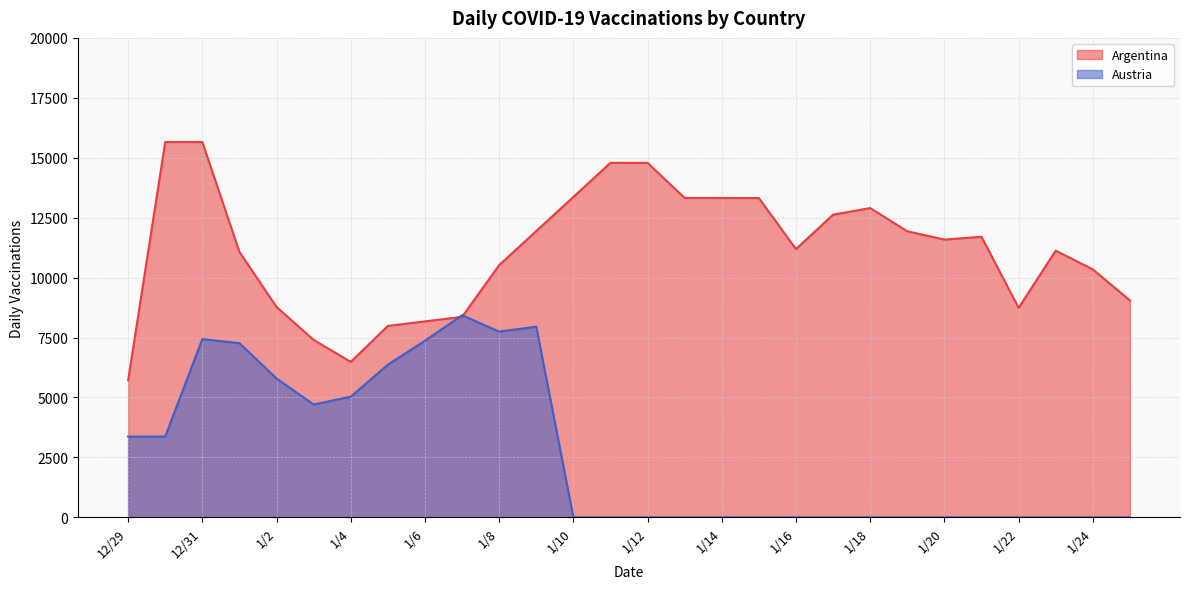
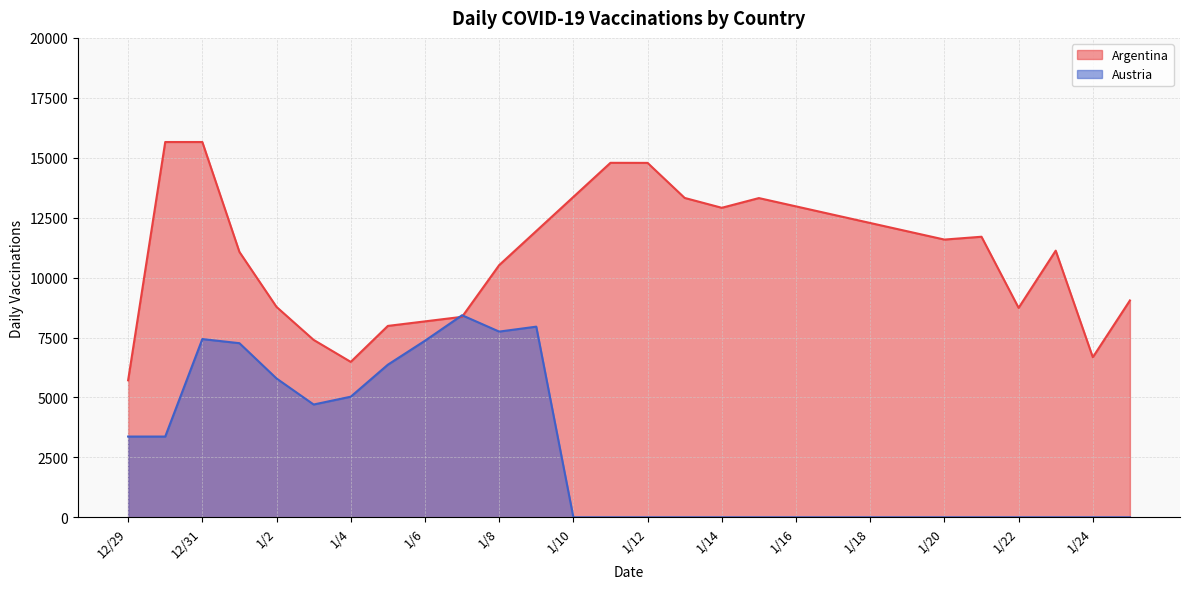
  {
    "Argentina": {
      "12/29": 5700,
      "12/31": 15700,
      "1/2": 8800,
      "1/4": 6500,
      "1/6": 8200,
      "1/8": 10500,
      "1/10": 13400,
      "1/12": 14800,
-     "1/14": 13300,
-     "1/16": 11200,
-     "1/18": 12900,
+     "1/14": 12900,
+     "1/16": 13000,
+     "1/18": 12300,
      "1/20": 11600,
      "1/22": 8700,
-     "1/24": 10300
+     "1/24": 6700
    },
    "Austria": {
      "12/29": 3400,
      "12/31": 7400,
      "1/2": 5800,
      "1/4": 5000,
      "1/6": 7400,
      "1/8": 7700,
      "1/10": 0,
      "1/12": 0,
      "1/14": 0,
      "1/16": 0,
      "1/18": 0,
      "1/20": 0,
      "1/22": 0,
      "1/24": 0
    }
  }
